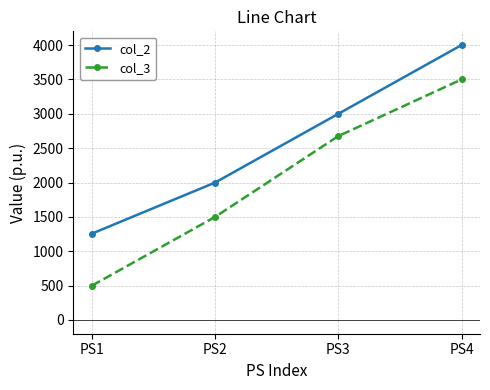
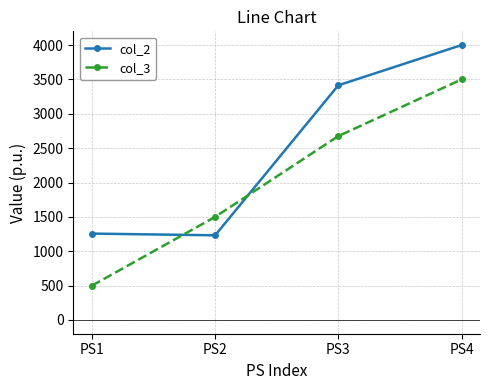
  {
    "col_2": {
      "PS1": 1300,
-     "PS2": 2000,
-     "PS3": 3000,
+     "PS2": 1200,
+     "PS3": 3400,
      "PS4": 4000
    },
    "col_3": {
      "PS1": 500,
      "PS2": 1500,
      "PS3": 2700,
      "PS4": 3500
    }
  }
